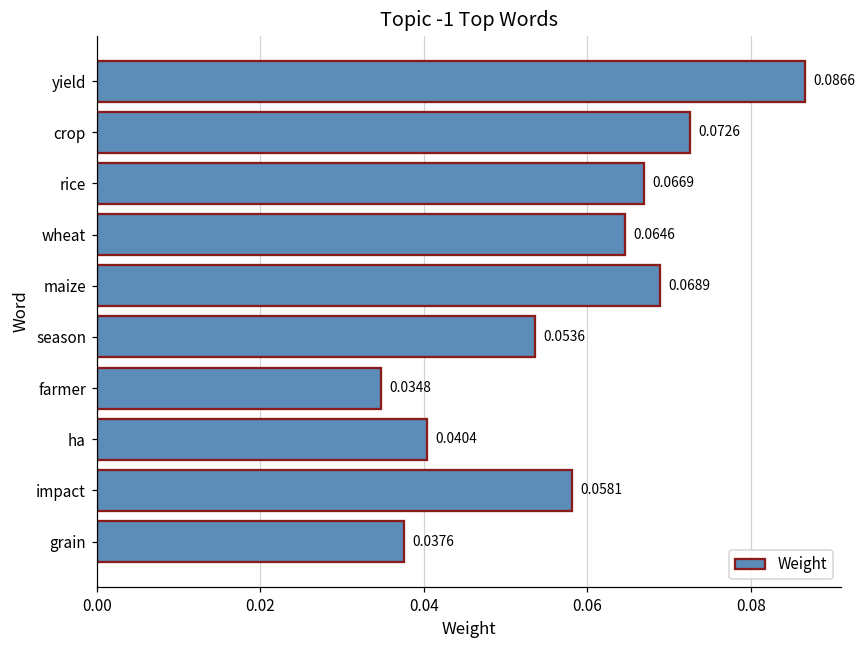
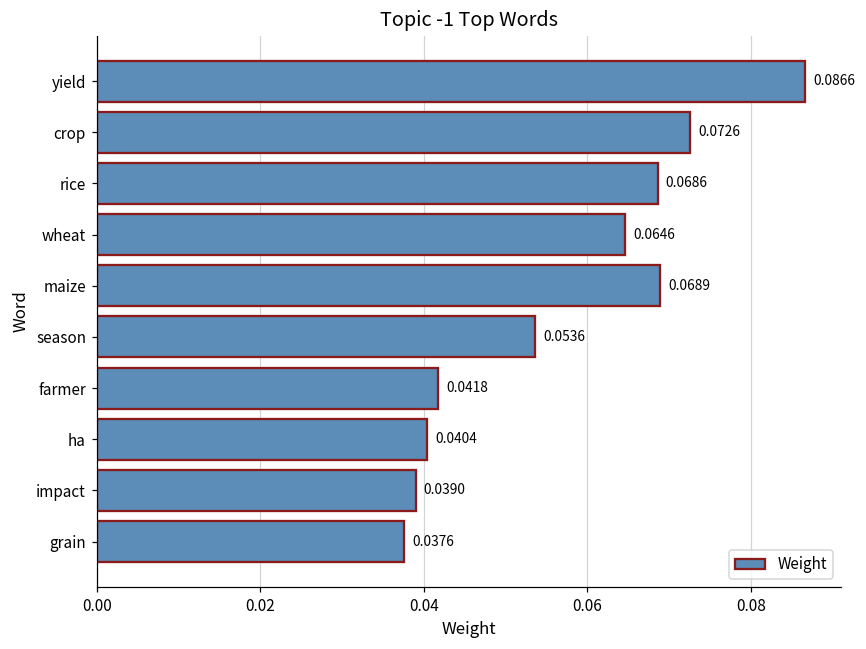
  {
    "yield": 0.0866,
    "crop": 0.0726,
-   "rice": 0.0669,
+   "rice": 0.0686,
    "wheat": 0.0646,
    "maize": 0.0689,
    "season": 0.0536,
-   "farmer": 0.0348,
+   "farmer": 0.0418,
    "ha": 0.0404,
-   "impact": 0.0581,
+   "impact": 0.0390,
    "grain": 0.0376
  }
